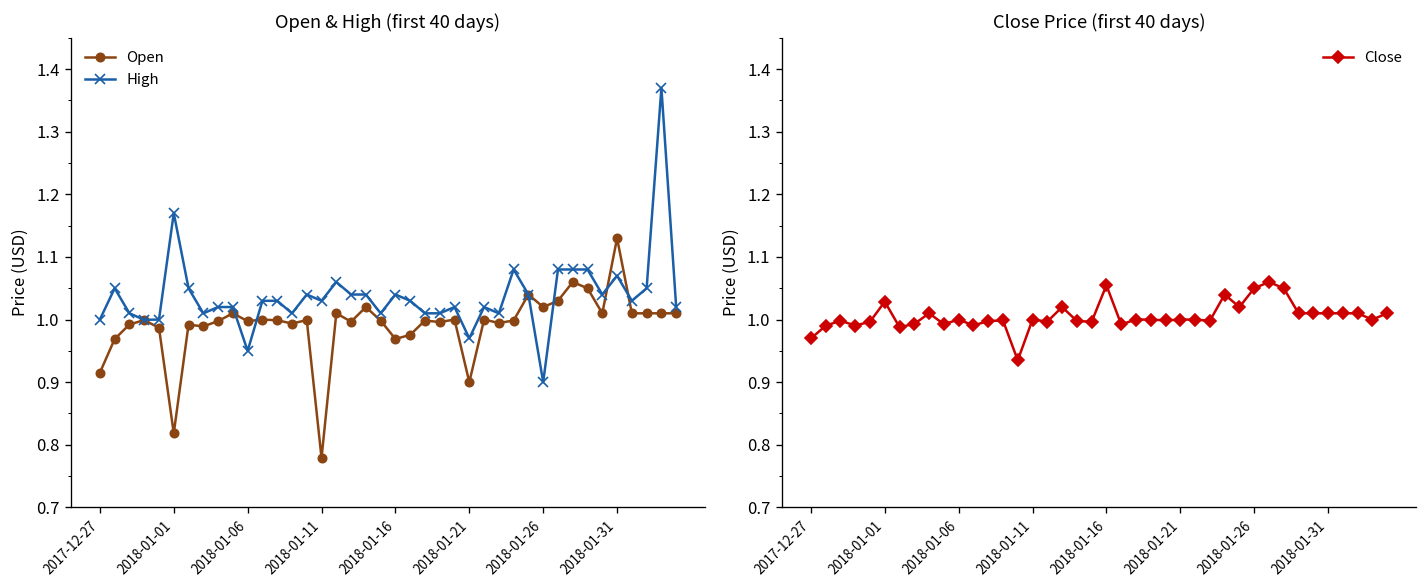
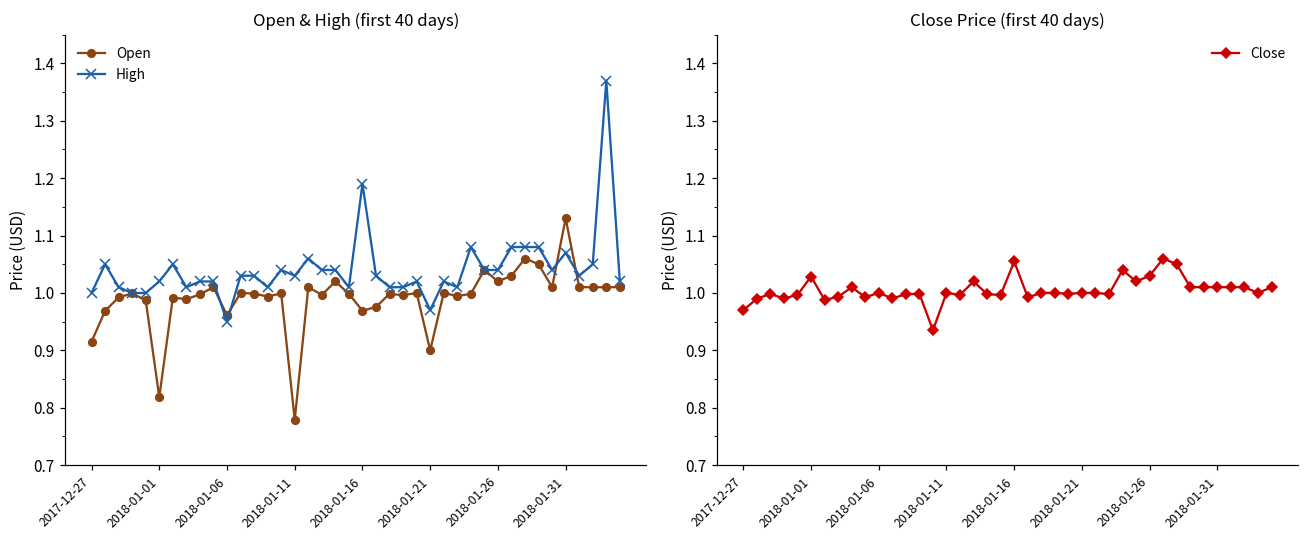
  {
    "Open & High (first 40 days)": {
      "Open": {
        "2017-12-27": 0.92,
        "2018-01-01": 0.82,
-       "2018-01-06": 1.00,
+       "2018-01-06": 0.96,
        "2018-01-11": 0.78,
        "2018-01-16": 0.97,
        "2018-01-21": 0.90,
        "2018-01-26": 1.02,
        "2018-01-31": 1.13
      },
      "High": {
        "2017-12-27": 1.00,
-       "2018-01-01": 1.17,
+       "2018-01-01": 1.02,
        "2018-01-06": 0.95,
        "2018-01-11": 1.03,
-       "2018-01-16": 1.04,
+       "2018-01-16": 1.19,
        "2018-01-21": 0.97,
-       "2018-01-26": 0.90,
+       "2018-01-26": 1.04,
        "2018-01-31": 1.07
      }
    },
    "Close Price (first 40 days)": {
      "2017-12-27": 0.97,
      "2018-01-01": 1.03,
      "2018-01-06": 1.00,
      "2018-01-11": 1.00,
      "2018-01-16": 1.05,
      "2018-01-21": 1.00,
-     "2018-01-26": 1.05,
+     "2018-01-26": 1.03,
      "2018-01-31": 1.01
    }
  }
